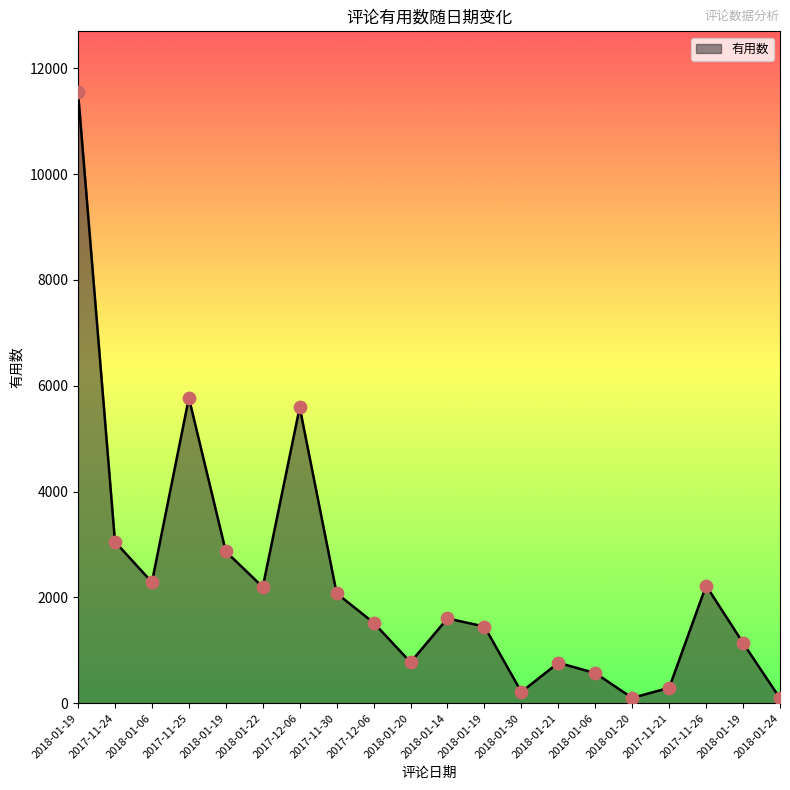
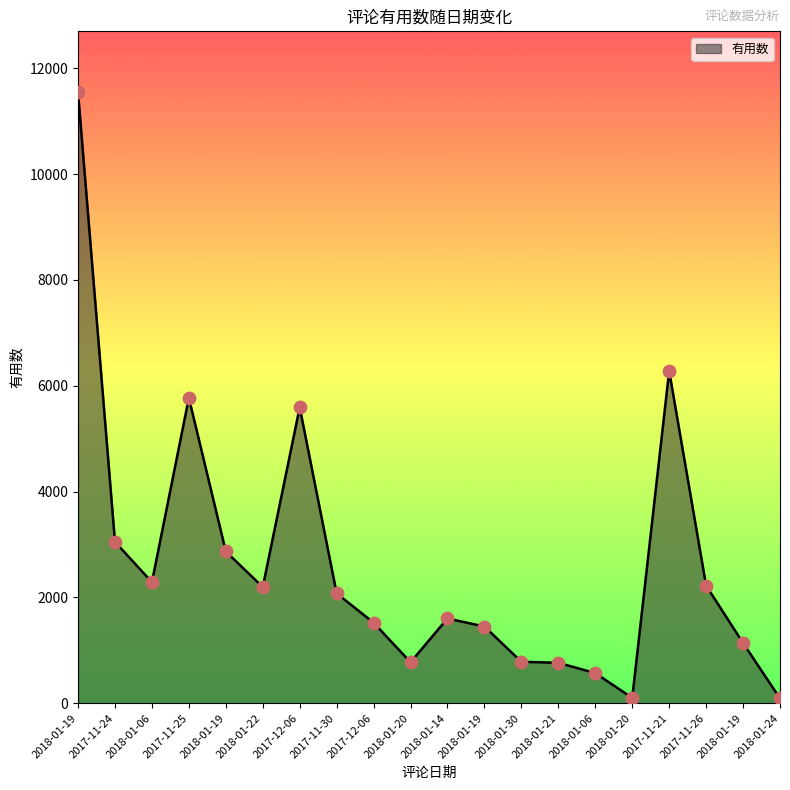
  {
    "2017-11-24": 3100,
    "2017-11-25": 5800,
    "2018-01-22": 2200,
    "2017-11-30": 2100,
    "2018-01-14": 1600,
-   "2018-01-30": 200,
+   "2018-01-30": 800,
    "2018-01-21": 800,
-   "2017-11-21": 300,
+   "2017-11-21": 6300,
    "2017-11-26": 2200,
    "2018-01-24": 100
  }
